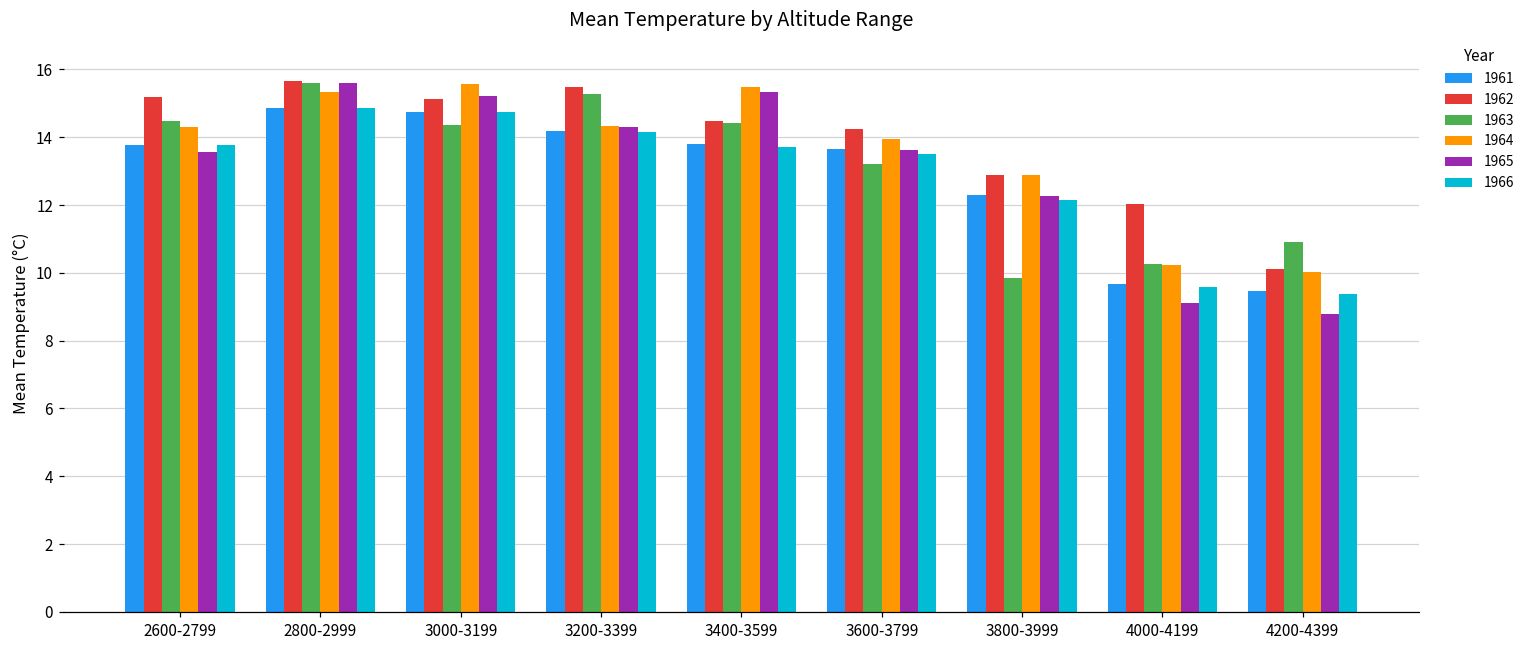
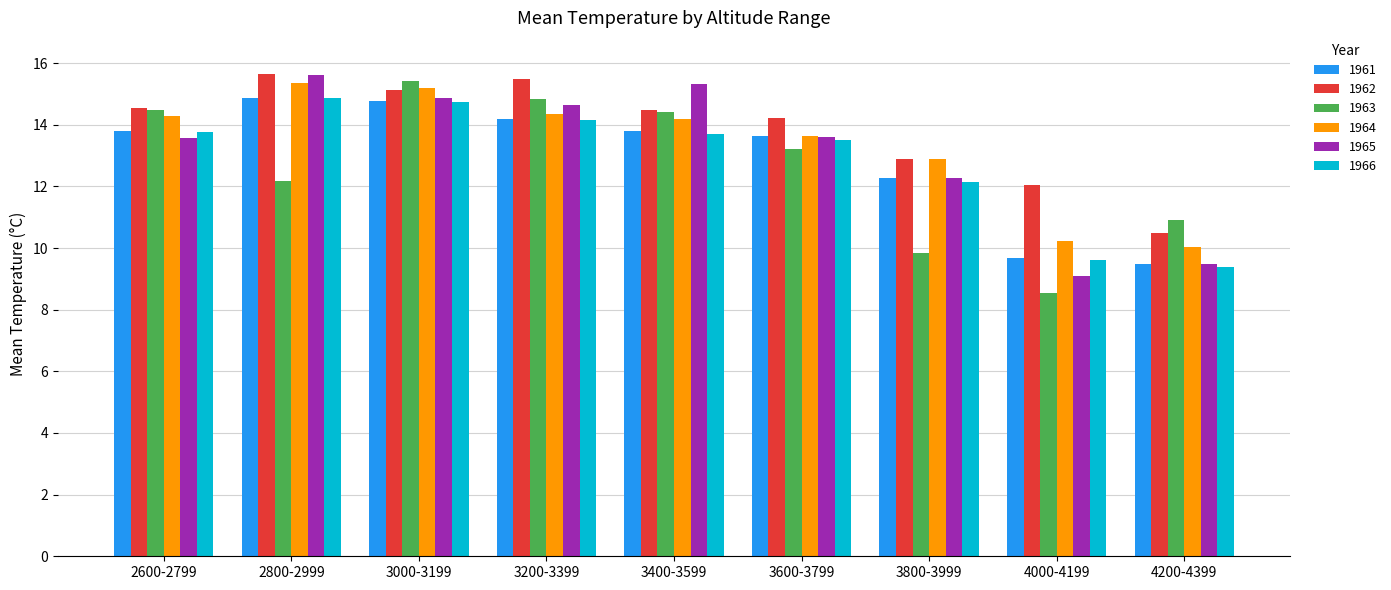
  {
    "1962": {
-     "2600-2799": 15.2,
+     "2600-2799": 14.6,
      "2800-2999": 15.7,
      "3000-3199": 15.1,
      "3200-3399": 15.5,
      "3400-3599": 14.5,
      "3600-3799": 14.2,
      "3800-3999": 12.9,
      "4000-4199": 12.0,
-     "4200-4399": 10.1
+     "4200-4399": 10.5
    },
    "1963": {
      "2600-2799": 14.5,
-     "2800-2999": 15.6,
-     "3000-3199": 14.4,
-     "3200-3399": 15.3,
+     "2800-2999": 12.2,
+     "3000-3199": 15.4,
+     "3200-3399": 14.9,
      "3400-3599": 14.4,
      "3600-3799": 13.2,
      "3800-3999": 9.8,
-     "4000-4199": 10.3,
+     "4000-4199": 8.5,
      "4200-4399": 10.9
    },
    "1964": {
      "2600-2799": 14.3,
      "2800-2999": 15.3,
-     "3000-3199": 15.6,
+     "3000-3199": 15.2,
      "3200-3399": 14.3,
-     "3400-3599": 15.5,
-     "3600-3799": 14.0,
+     "3400-3599": 14.2,
+     "3600-3799": 13.6,
      "3800-3999": 12.9,
      "4000-4199": 10.2,
      "4200-4399": 10.0
    },
    "1965": {
      "2600-2799": 13.6,
      "2800-2999": 15.6,
-     "3000-3199": 15.2,
-     "3200-3399": 14.3,
+     "3000-3199": 14.9,
+     "3200-3399": 14.7,
      "3400-3599": 15.3,
      "3600-3799": 13.6,
      "3800-3999": 12.3,
      "4000-4199": 9.1,
-     "4200-4399": 8.8
+     "4200-4399": 9.5
    }
  }
